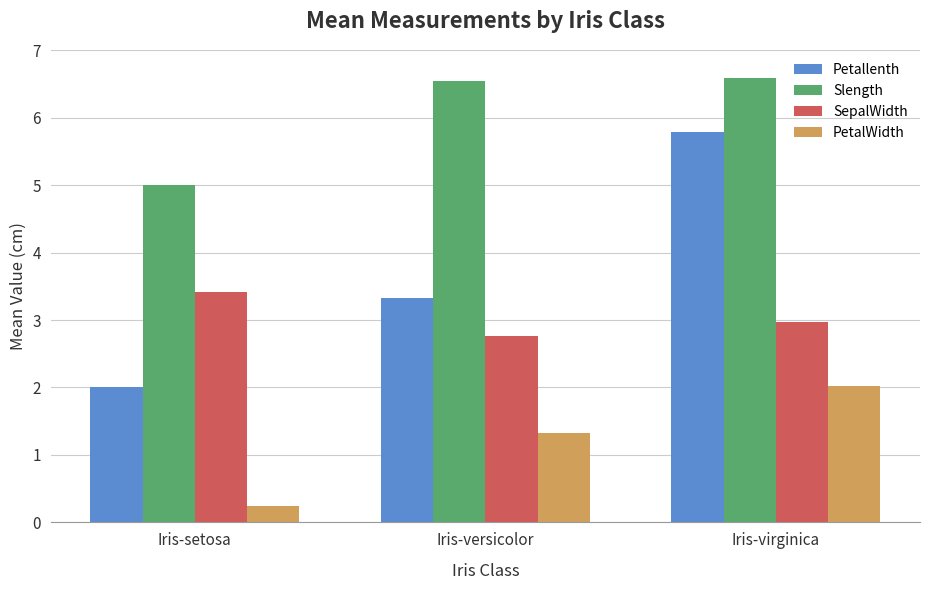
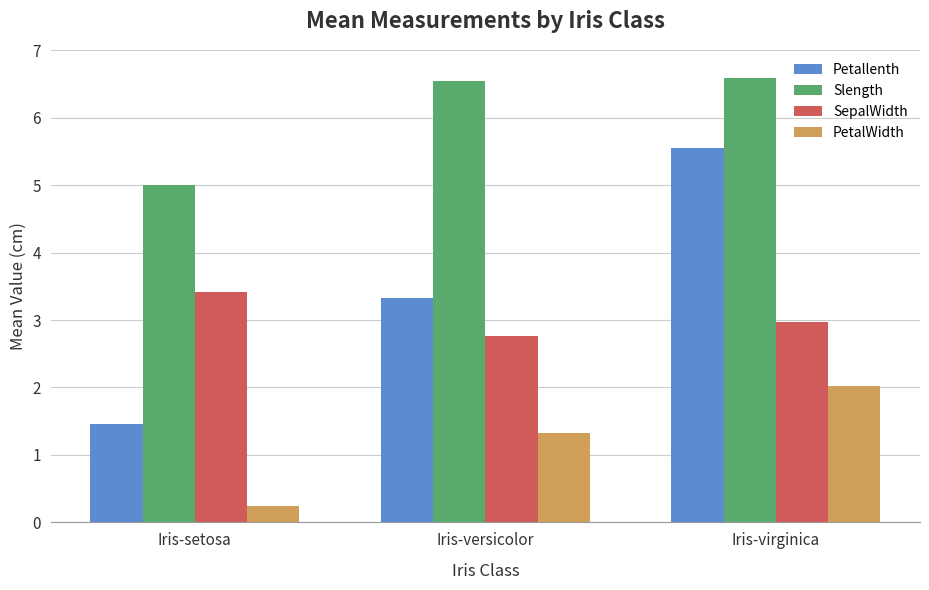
  {
    "Petallenth": {
-     "Iris-setosa": 2.0,
+     "Iris-setosa": 1.5,
      "Iris-versicolor": 3.3,
-     "Iris-virginica": 5.8
+     "Iris-virginica": 5.6
    },
    "Slength": {
      "Iris-setosa": 5.0,
      "Iris-versicolor": 6.5,
      "Iris-virginica": 6.6
    },
    "SepalWidth": {
      "Iris-setosa": 3.4,
      "Iris-versicolor": 2.8,
      "Iris-virginica": 3.0
    },
    "PetalWidth": {
      "Iris-setosa": 0.2,
      "Iris-versicolor": 1.3,
      "Iris-virginica": 2.0
    }
  }
